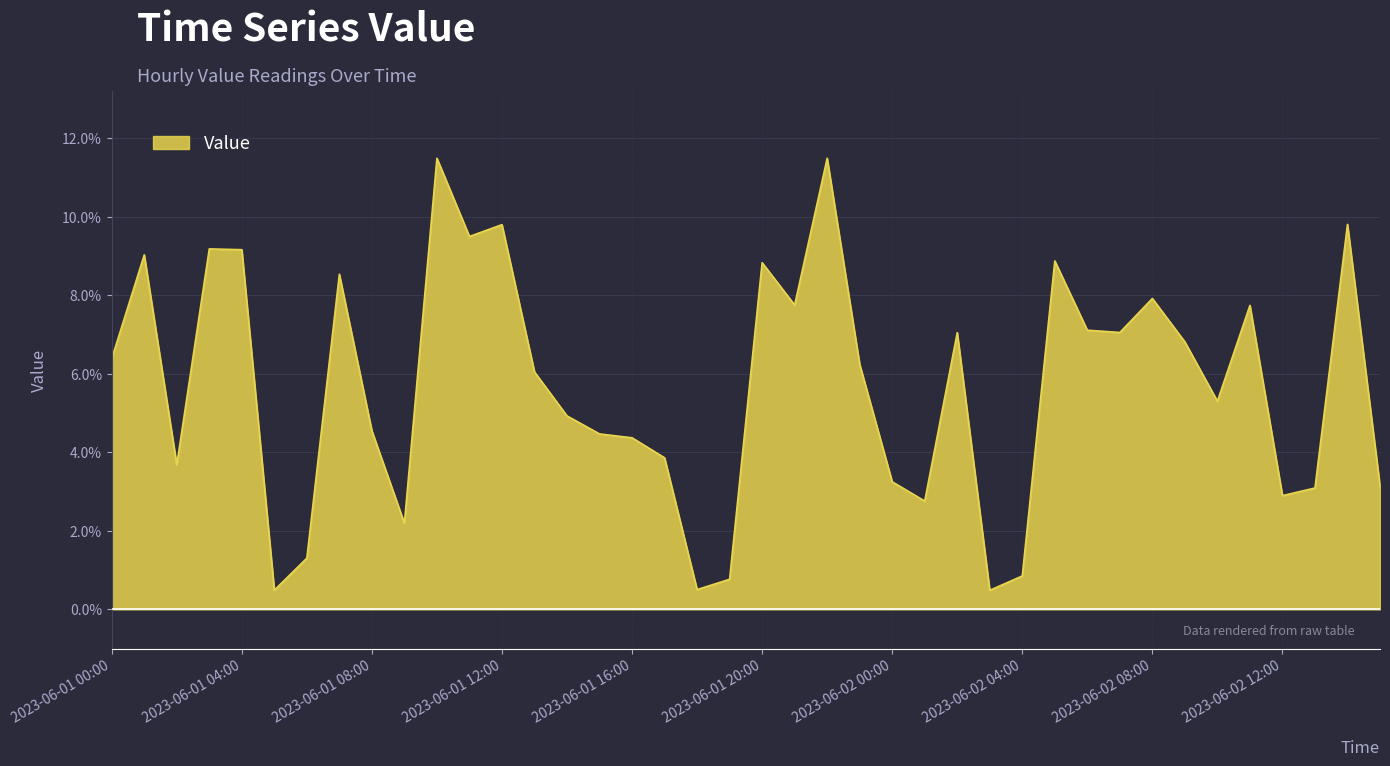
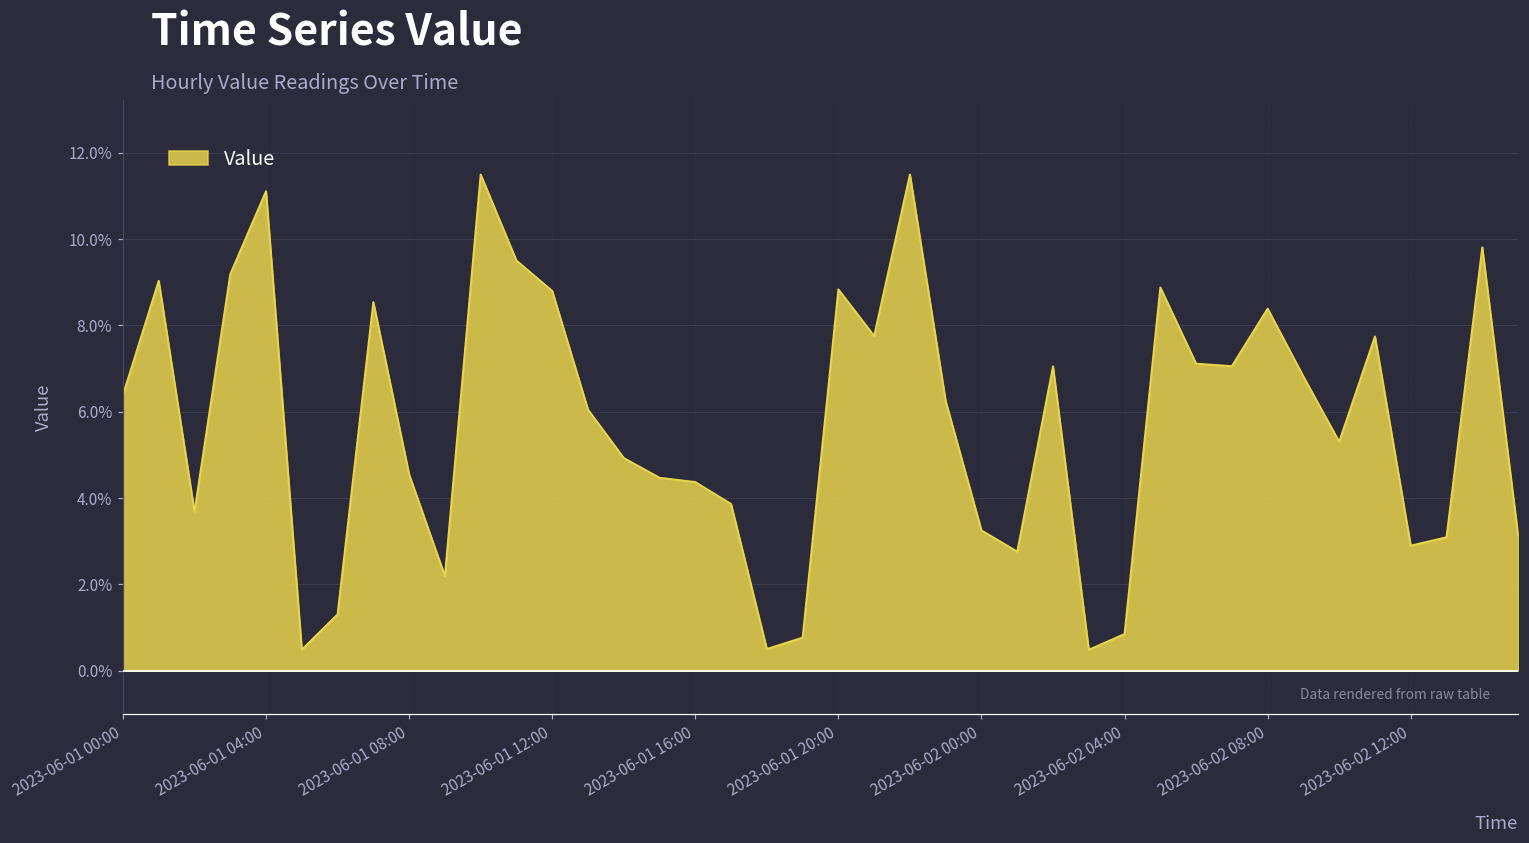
  {
    "2023-06-01 00:00": "6.4%",
-   "2023-06-01 04:00": "9.2%",
+   "2023-06-01 04:00": "11.1%",
    "2023-06-01 08:00": "4.5%",
-   "2023-06-01 12:00": "9.8%",
+   "2023-06-01 12:00": "8.8%",
    "2023-06-01 16:00": "4.4%",
    "2023-06-01 20:00": "8.8%",
    "2023-06-02 00:00": "3.2%",
    "2023-06-02 04:00": "0.9%",
-   "2023-06-02 08:00": "7.9%",
+   "2023-06-02 08:00": "8.4%",
    "2023-06-02 12:00": "2.9%"
  }
